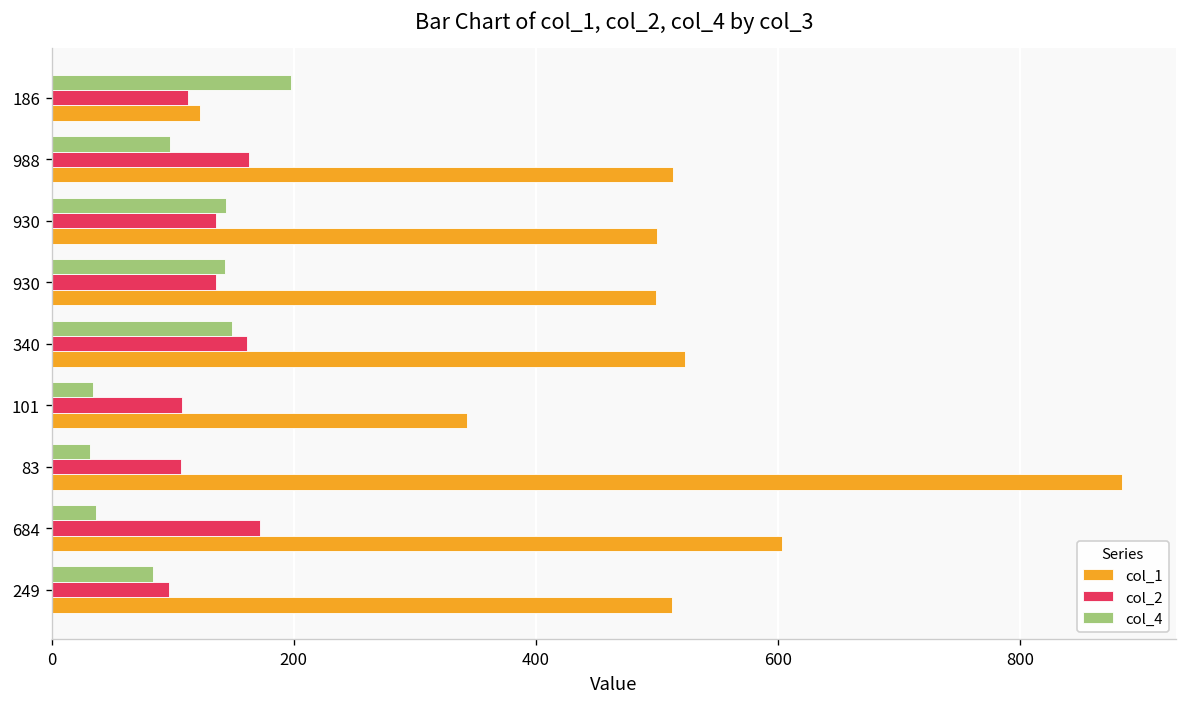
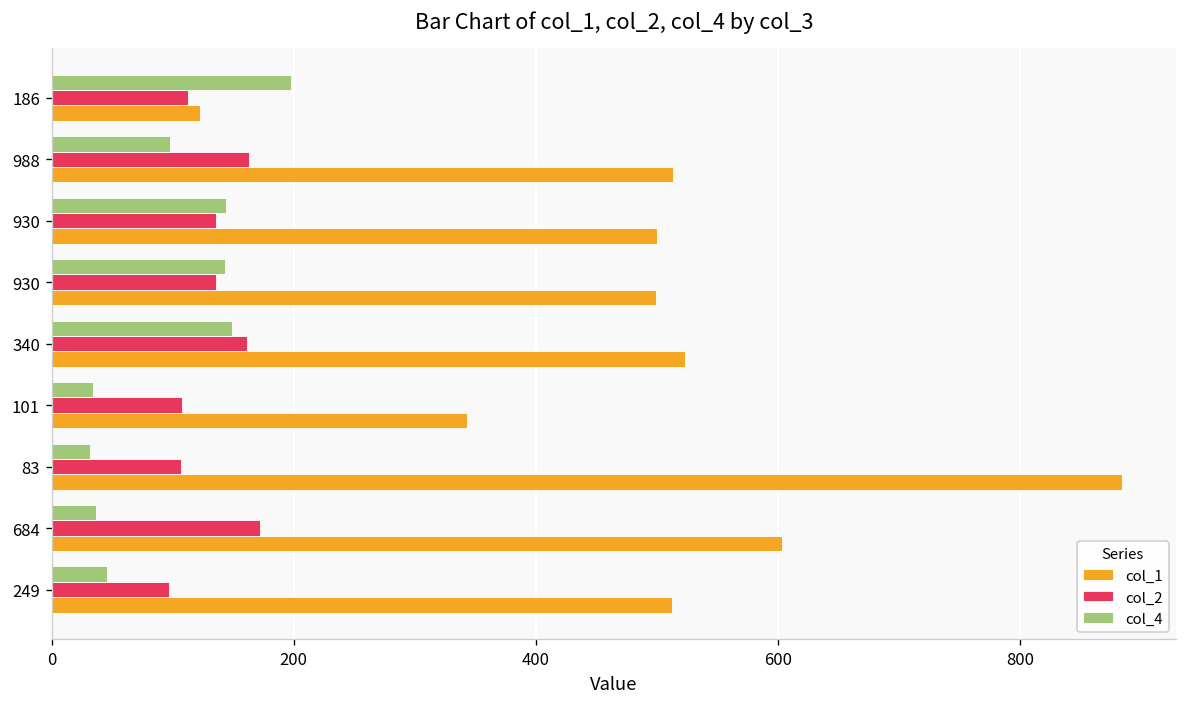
  {
    "col_1": {
      "186": 123,
      "988": 513,
      "340": 523,
      "101": 343,
      "83": 885,
      "684": 603,
      "249": 513
    },
    "col_2": {
      "186": 113,
      "988": 163,
      "340": 162,
      "101": 108,
      "83": 107,
      "684": 173,
      "249": 97
    },
    "col_4": {
      "186": 198,
      "988": 98,
      "340": 149,
      "101": 34,
      "83": 32,
      "684": 37,
-     "249": 84
+     "249": 46
    }
  }
